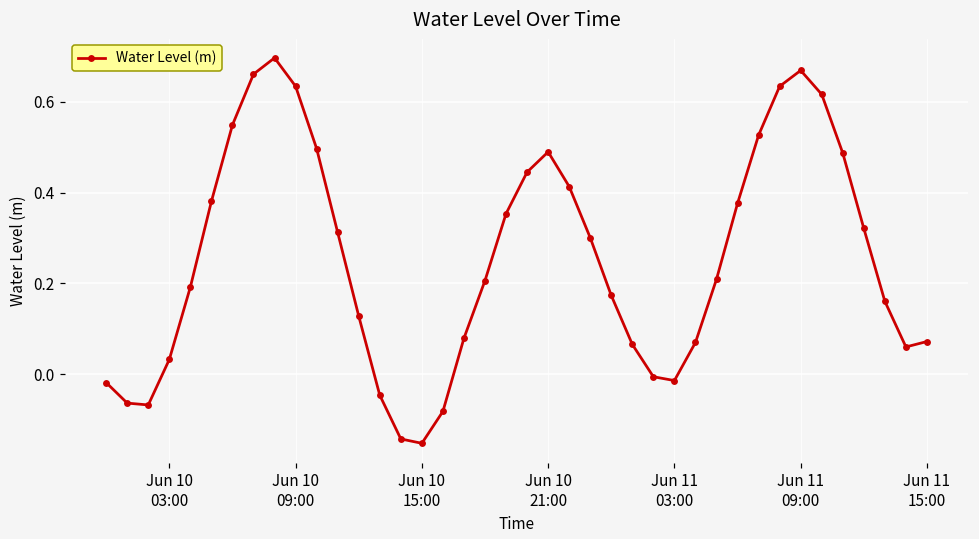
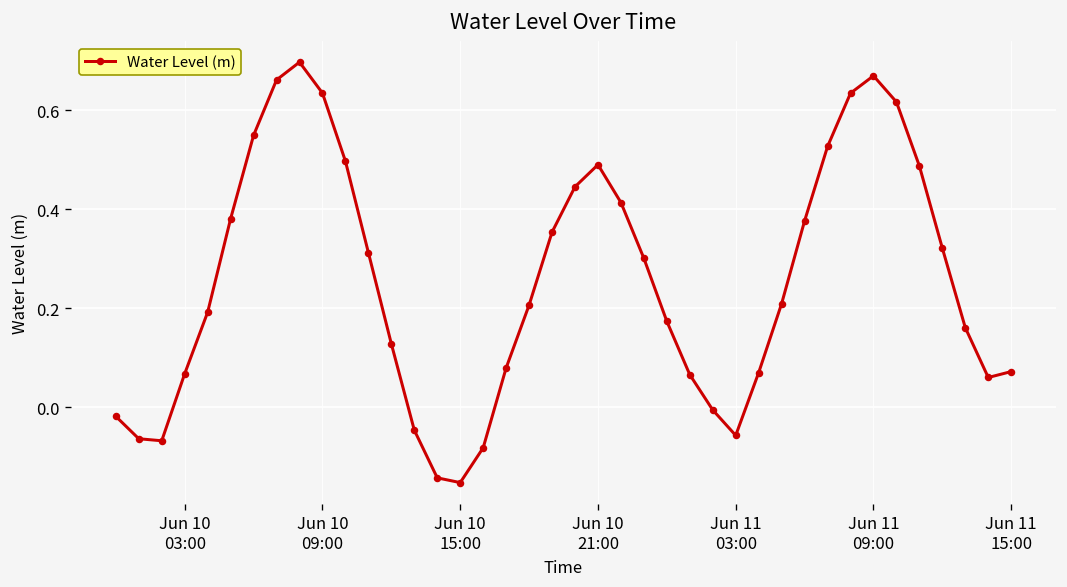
  {
-   "Jun 10 03:00": 0.03,
+   "Jun 10 03:00": 0.07,
    "Jun 10 09:00": 0.63,
    "Jun 10 15:00": -0.15,
    "Jun 10 21:00": 0.49,
-   "Jun 11 03:00": -0.01,
+   "Jun 11 03:00": -0.06,
    "Jun 11 09:00": 0.67,
    "Jun 11 15:00": 0.07
  }
